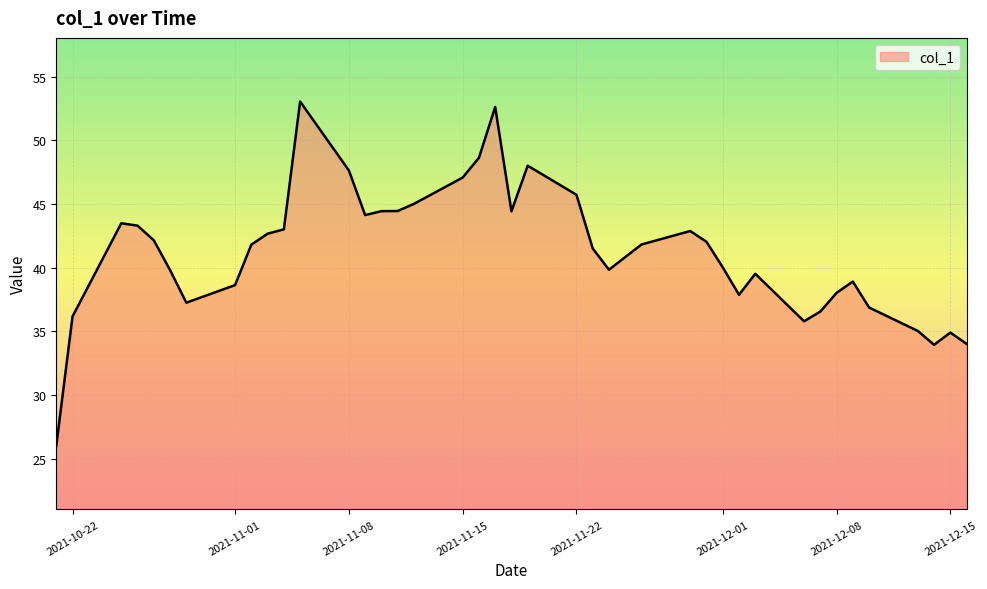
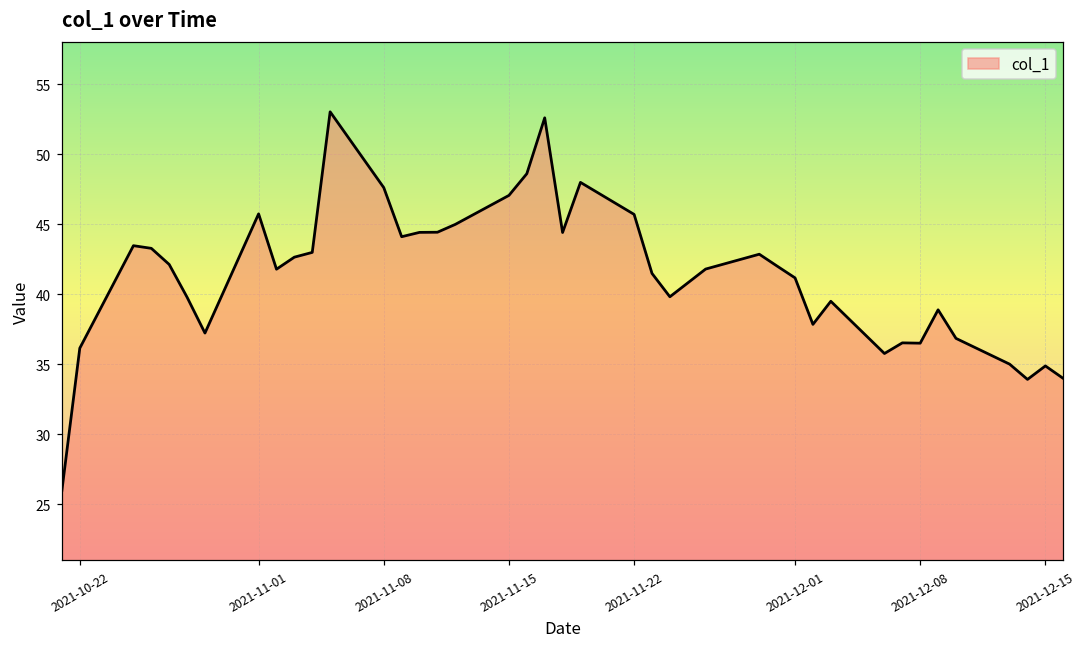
  {
    "2021-10-22": 36.2,
-   "2021-11-01": 38.6,
+   "2021-11-01": 45.8,
    "2021-11-08": 47.6,
    "2021-11-15": 47.1,
    "2021-11-22": 45.7,
-   "2021-12-01": 40.0,
-   "2021-12-08": 38.0,
+   "2021-12-01": 41.2,
+   "2021-12-08": 36.5,
    "2021-12-15": 34.9
  }
